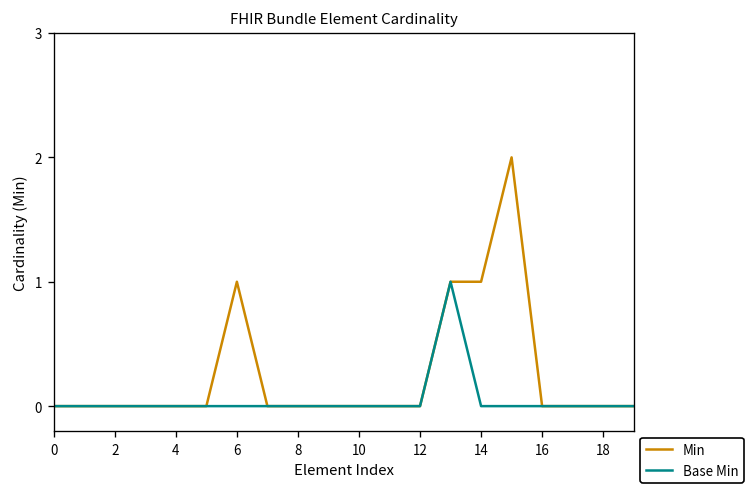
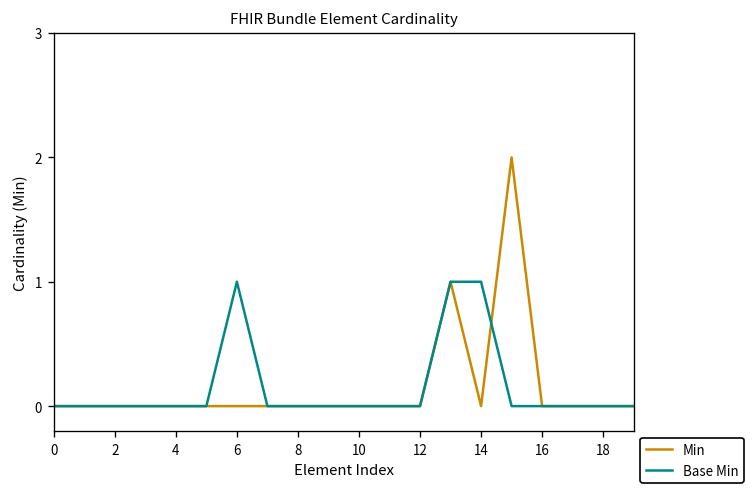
  {
    "Min": {
-     "6": 1,
-     "14": 1
+     "6": 0,
+     "14": 0
    },
    "Base Min": {
-     "6": 0,
-     "14": 0
+     "6": 1,
+     "14": 1
    }
  }
